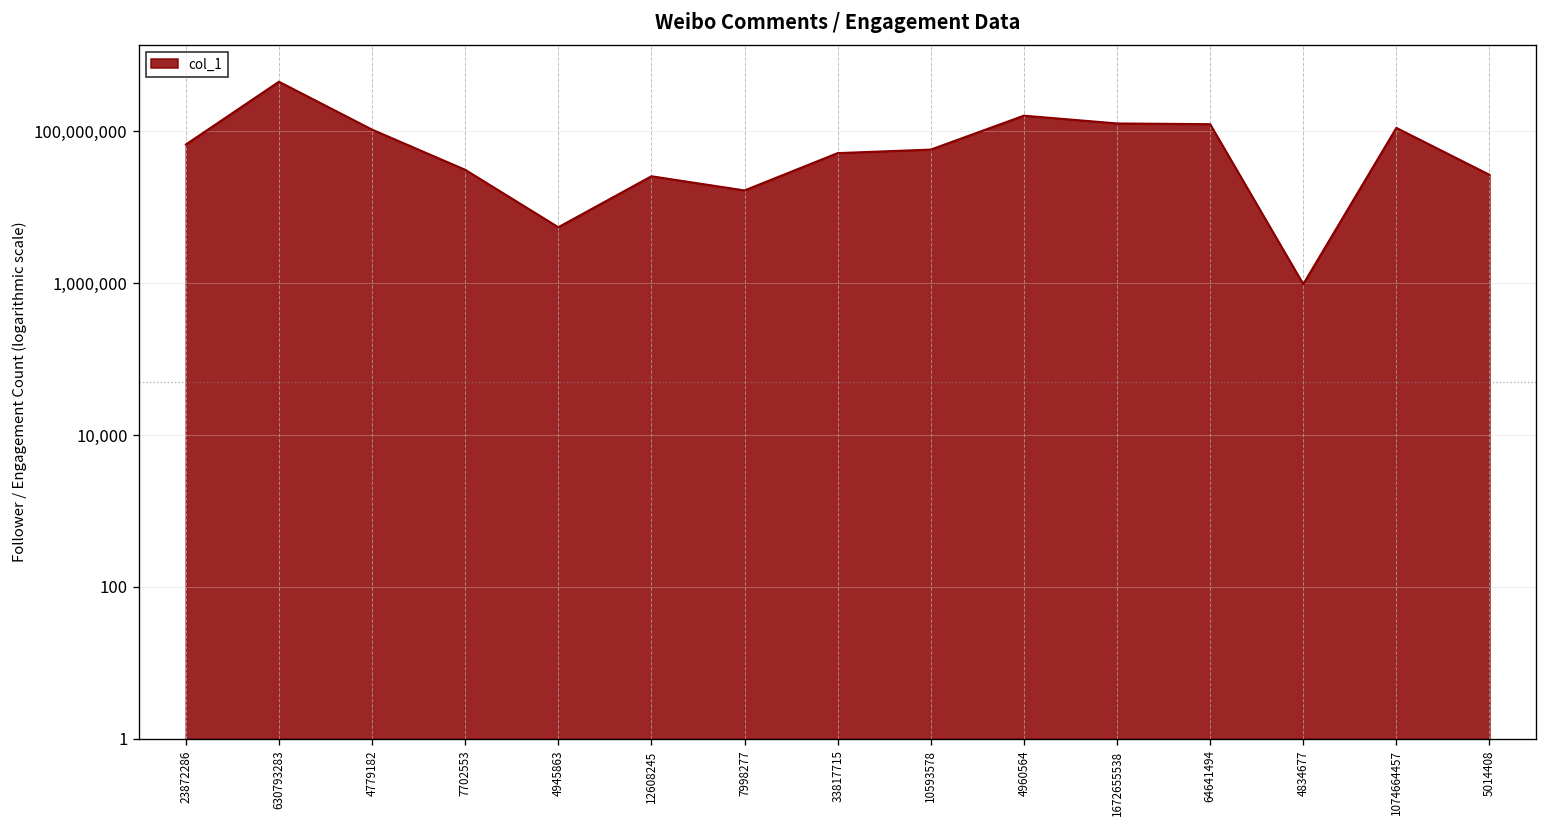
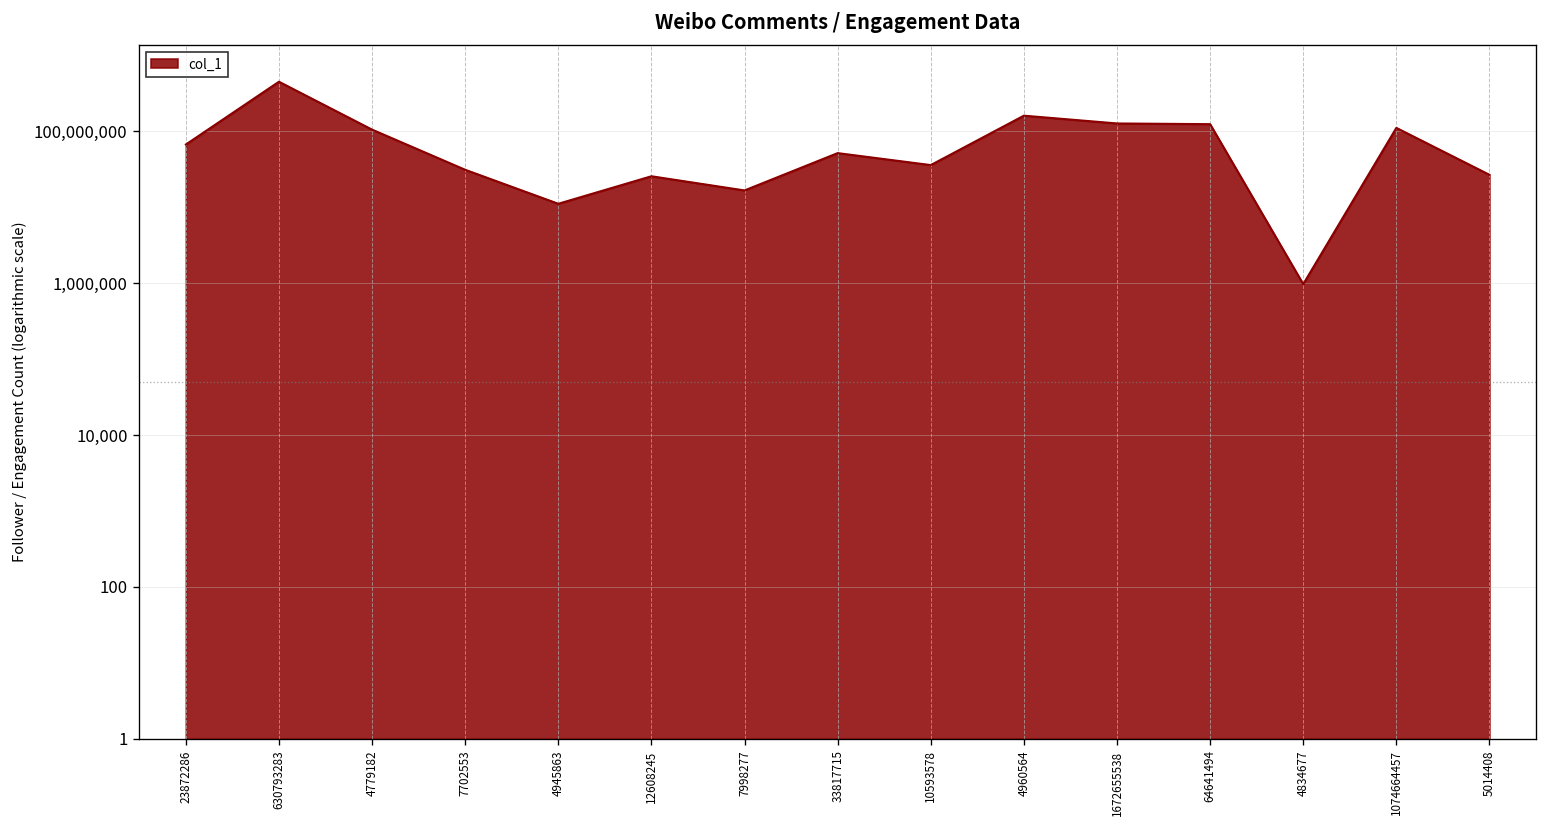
  {
    "23872286": "70,000,000",
    "630793283": "500,000,000",
    "4779182": "110,000,000",
    "7702553": "30,000,000",
-   "4945863": "5,000,000",
+   "4945863": "11,000,000",
    "12608245": "26,000,000",
    "7998277": "17,000,000",
    "33817715": "50,000,000",
-   "10593578": "60,000,000",
+   "10593578": "40,000,000",
    "4960564": "160,000,000",
    "1672655538": "130,000,000",
    "64641494": "120,000,000",
    "4834677": "1,000,000",
    "1074664457": "110,000,000",
    "5014408": "27,000,000"
  }
